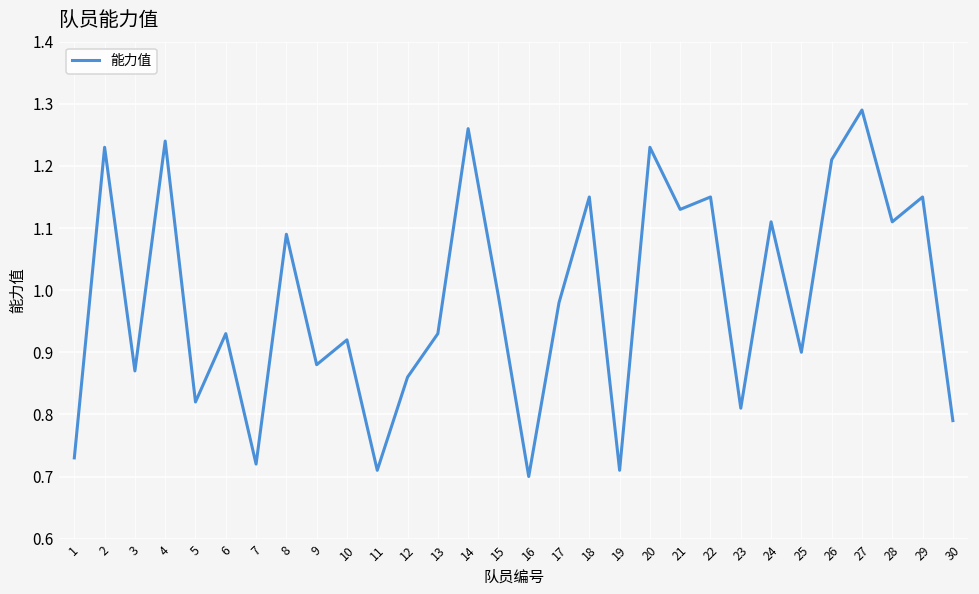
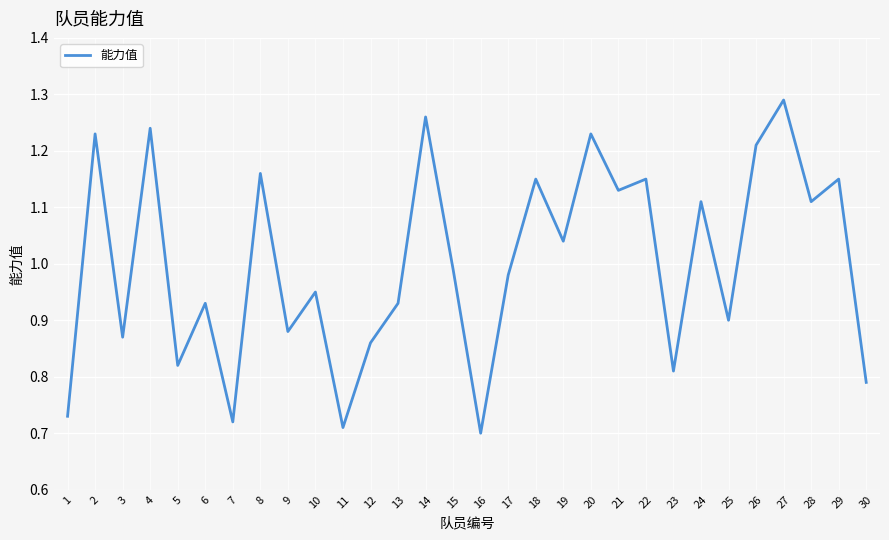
  {
    "1": 0.73,
    "2": 1.23,
    "3": 0.87,
    "4": 1.24,
    "5": 0.82,
    "6": 0.93,
    "7": 0.72,
-   "8": 1.09,
+   "8": 1.16,
    "9": 0.88,
-   "10": 0.92,
+   "10": 0.95,
    "11": 0.71,
    "12": 0.86,
    "13": 0.93,
    "14": 1.26,
    "15": 0.99,
    "16": 0.70,
    "17": 0.98,
    "18": 1.15,
-   "19": 0.71,
+   "19": 1.04,
    "20": 1.23,
    "21": 1.13,
    "22": 1.15,
    "23": 0.81,
    "24": 1.11,
    "25": 0.90,
    "26": 1.21,
    "27": 1.29,
    "28": 1.11,
    "29": 1.15,
    "30": 0.79
  }
